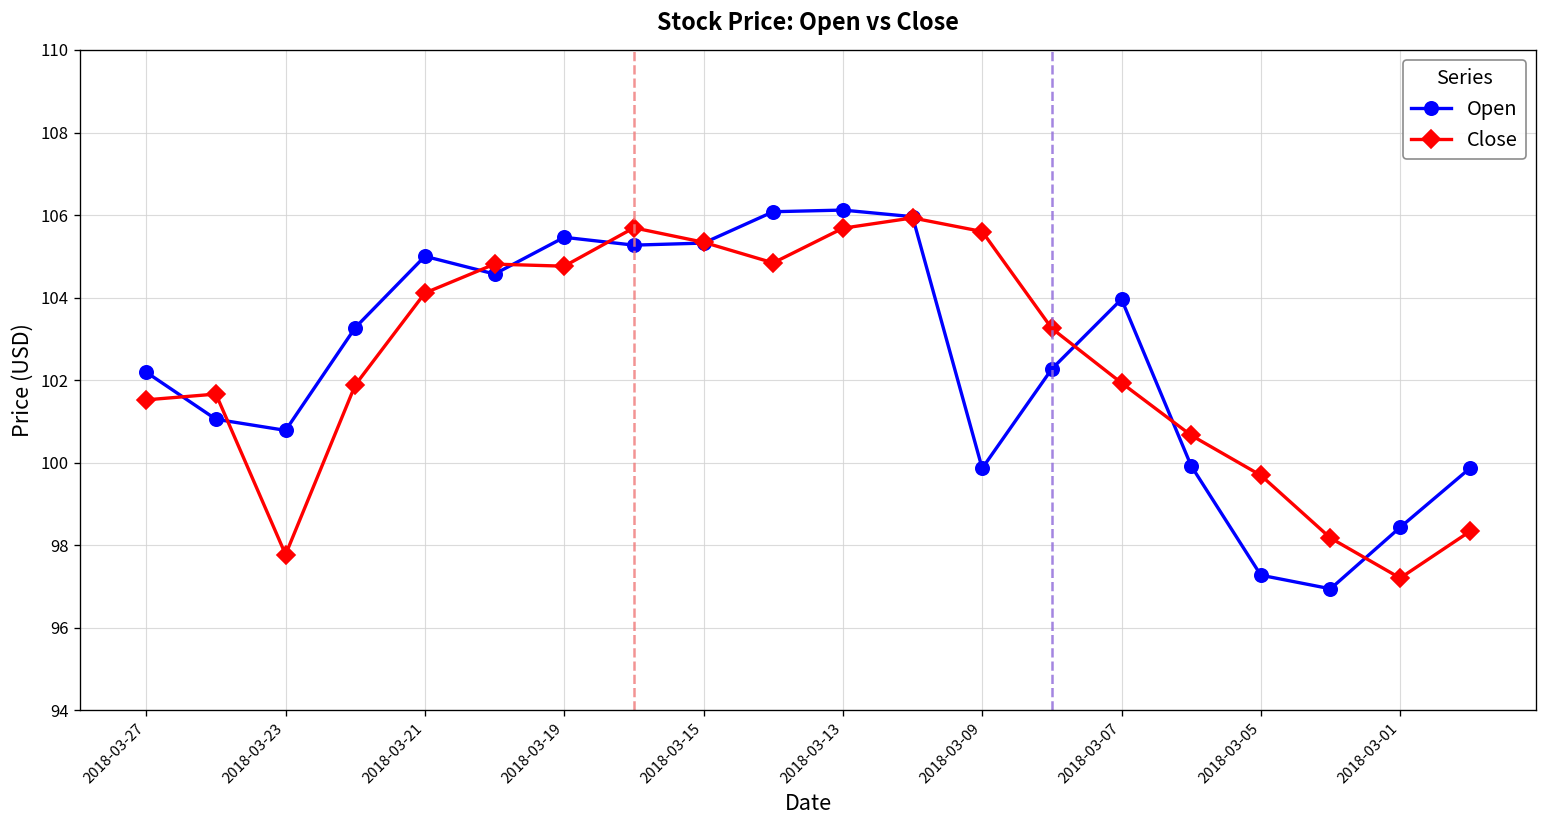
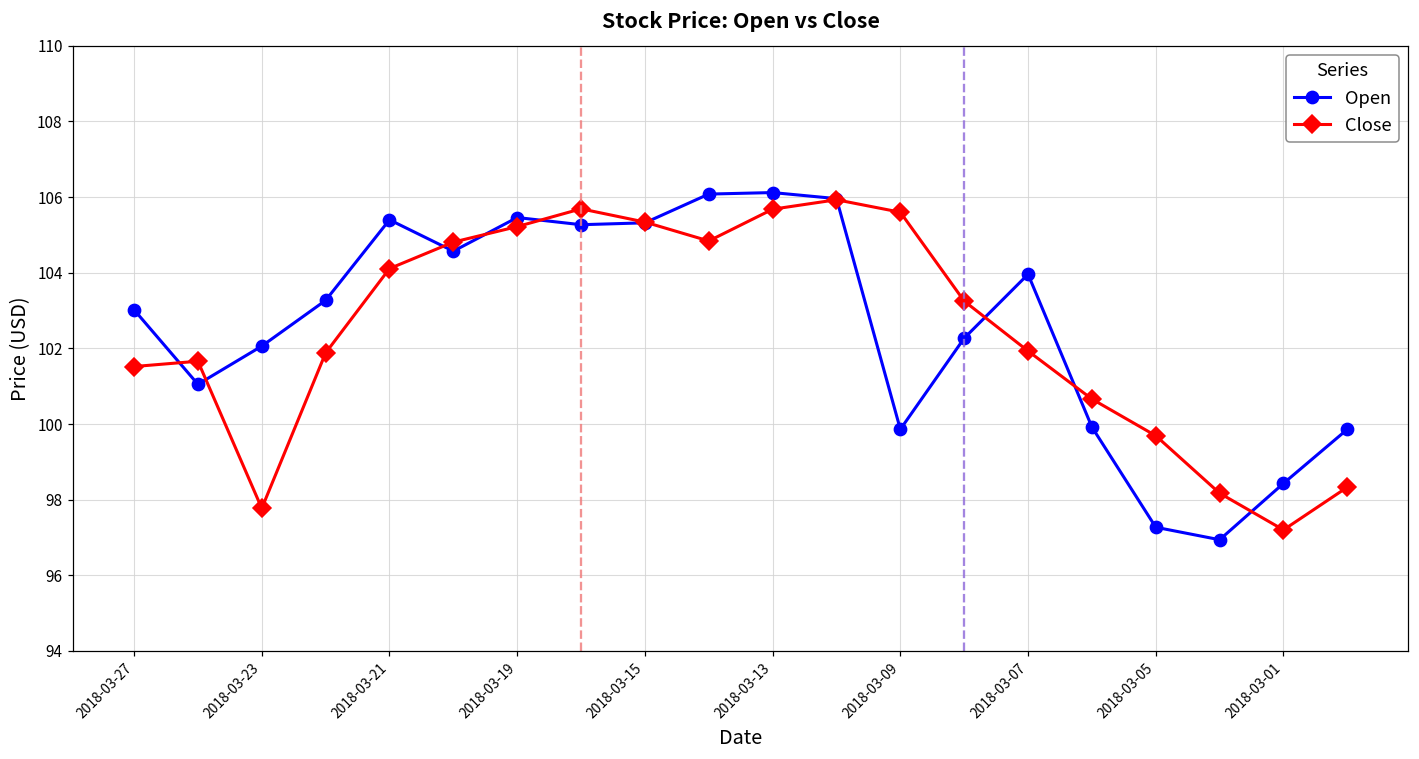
  {
    "Open": {
-     "2018-03-27": 102.2,
-     "2018-03-23": 100.8,
-     "2018-03-21": 105.0,
+     "2018-03-27": 103.0,
+     "2018-03-23": 102.1,
+     "2018-03-21": 105.4,
      "2018-03-19": 105.5,
      "2018-03-13": 106.1,
      "2018-03-09": 99.9,
      "2018-03-07": 104.0,
      "2018-03-05": 97.3,
      "2018-03-01": 98.4
    },
    "Close": {
      "2018-03-27": 101.5,
      "2018-03-23": 97.8,
      "2018-03-21": 104.1,
-     "2018-03-19": 104.8,
+     "2018-03-19": 105.2,
      "2018-03-13": 105.7,
      "2018-03-09": 105.6,
      "2018-03-07": 101.9,
      "2018-03-05": 99.7,
      "2018-03-01": 97.2
    }
  }
